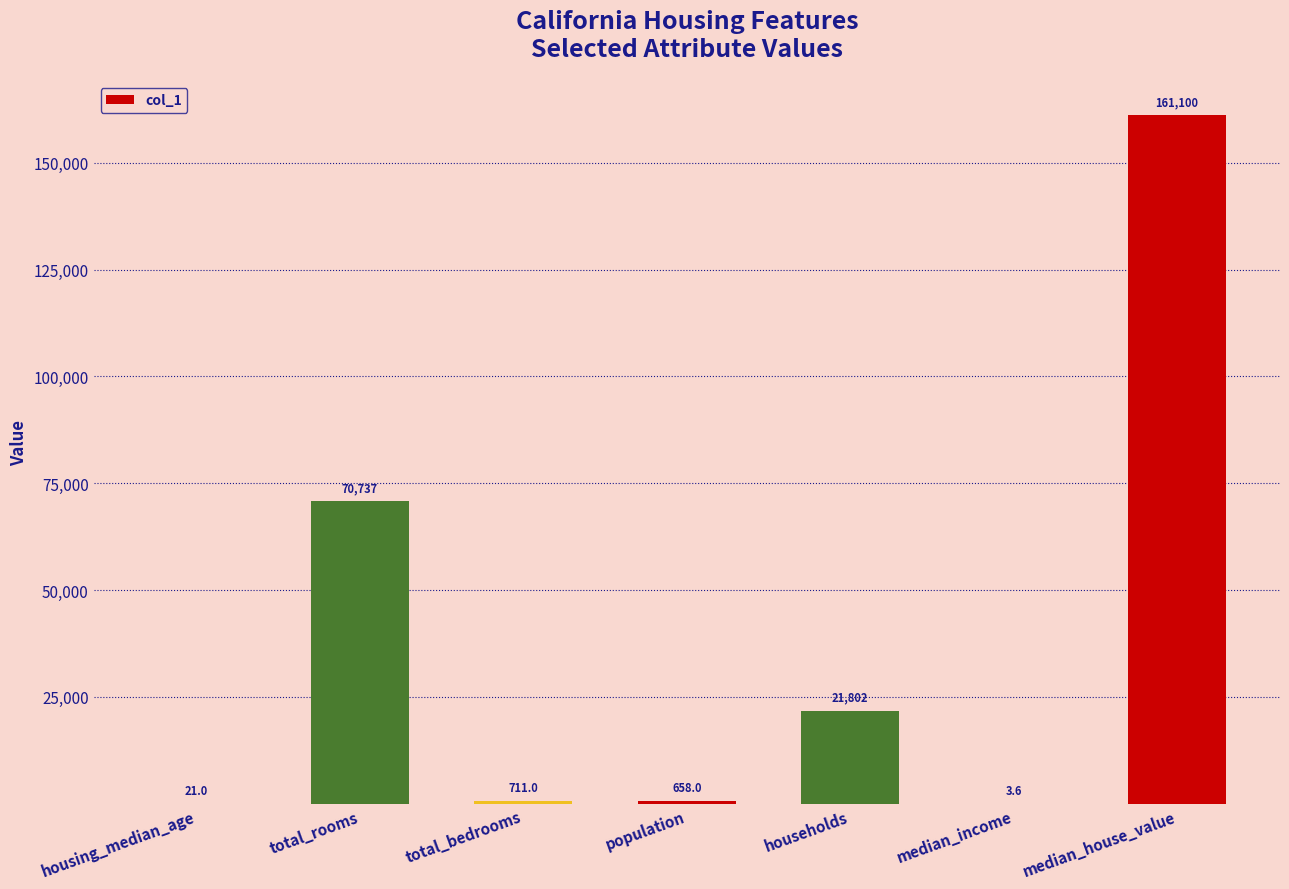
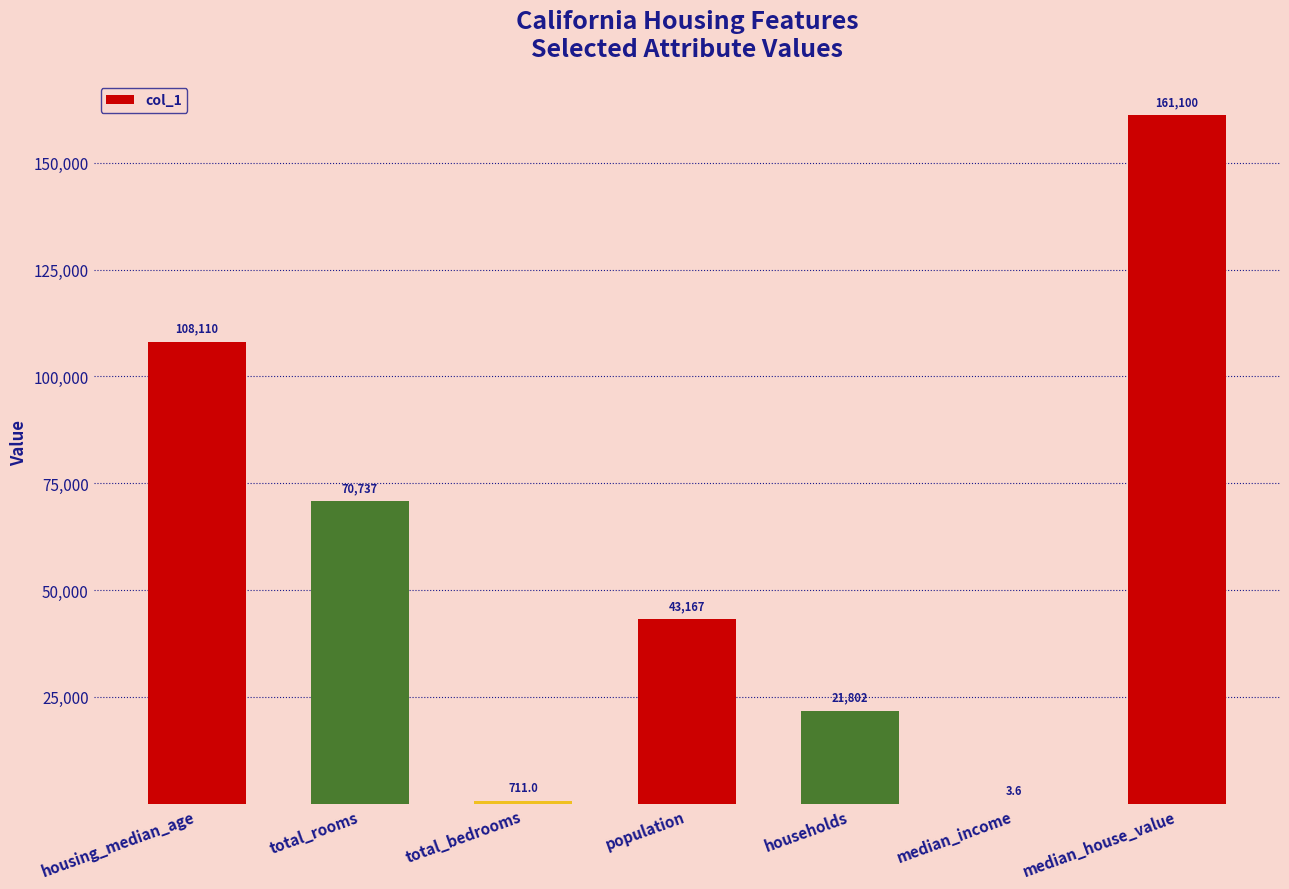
  {
-   "housing_median_age": "21.0",
+   "housing_median_age": "108,110",
    "total_rooms": "70,737",
    "total_bedrooms": "711.0",
-   "population": "658.0",
+   "population": "43,167",
    "median_income": "3.6",
    "median_house_value": "161,100"
  }
